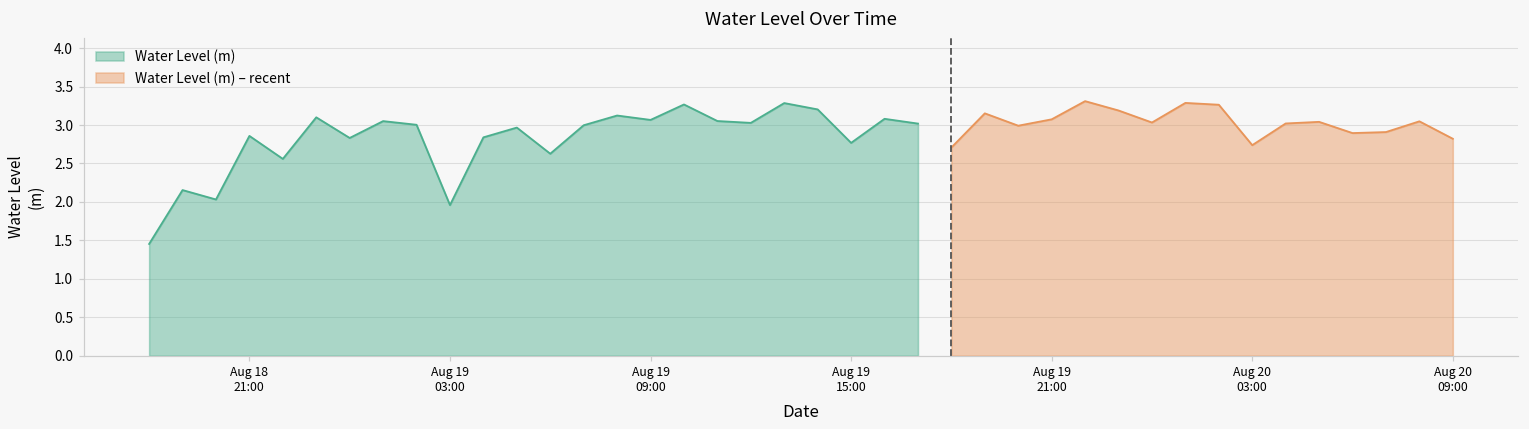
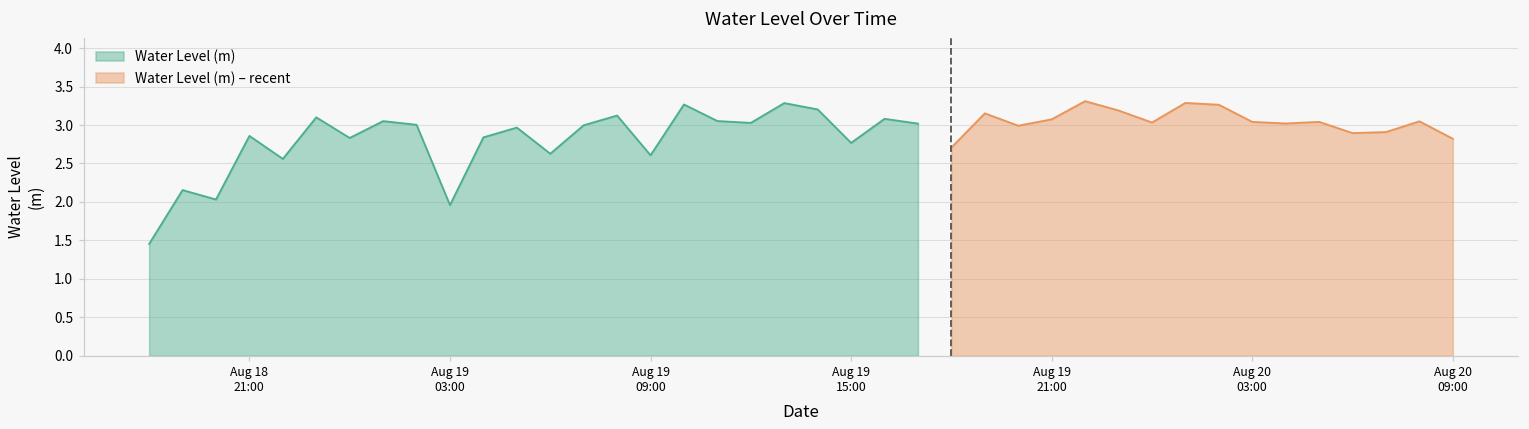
  {
    "Water Level (m)": {
      "Aug 18 21:00": 2.9,
      "Aug 19 03:00": 2.0,
-     "Aug 19 09:00": 3.1,
+     "Aug 19 09:00": 2.6,
      "Aug 19 15:00": 2.8
    },
    "Water Level (m) – recent": {
      "Aug 19 21:00": 3.1,
-     "Aug 20 03:00": 2.7,
+     "Aug 20 03:00": 3.0,
      "Aug 20 09:00": 2.8
    }
  }
